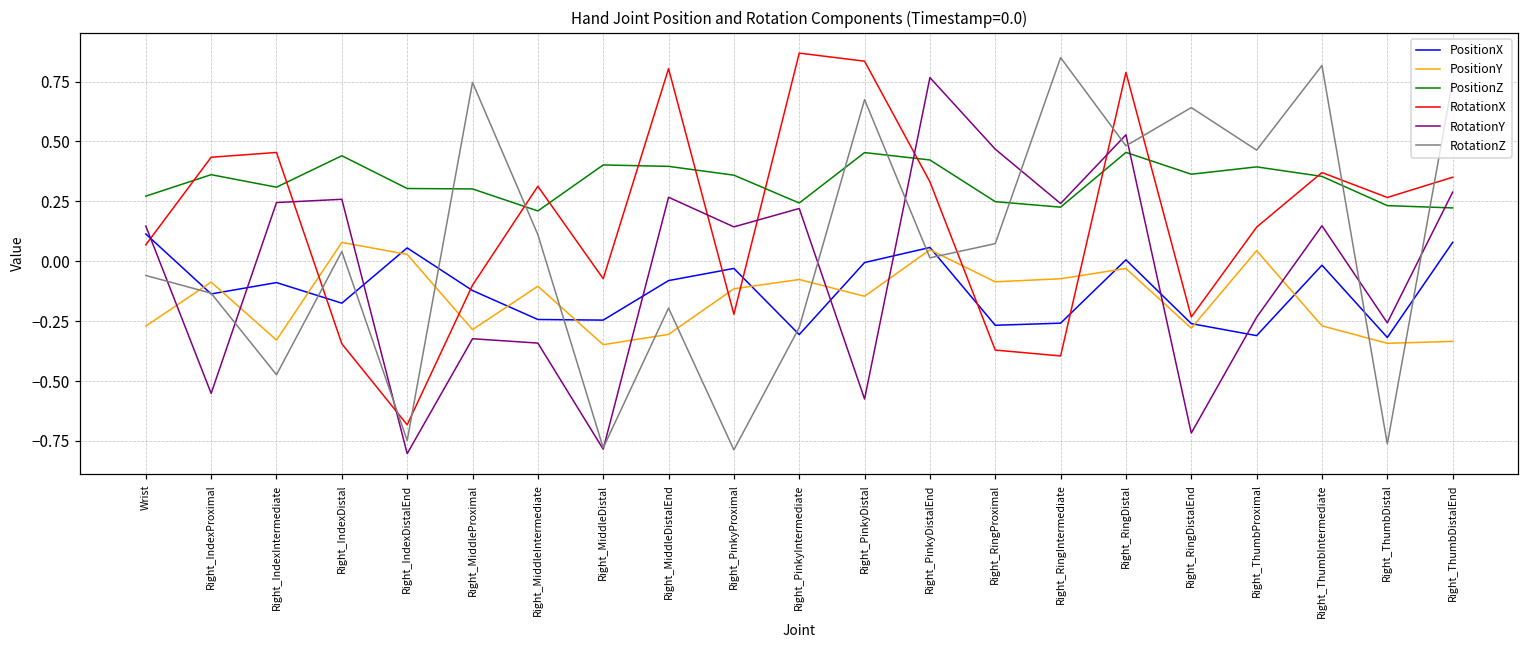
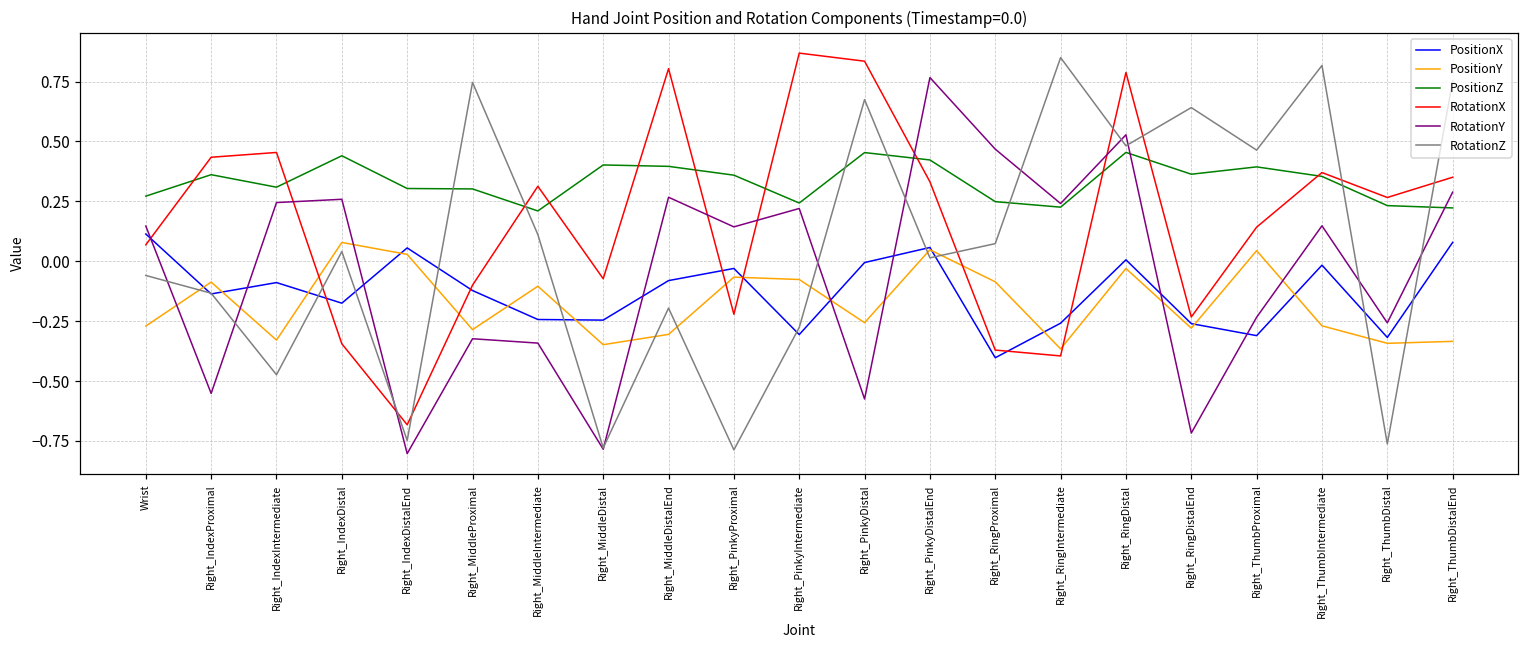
  {
    "PositionX": {
      "Wrist": 0.11,
      "Right_IndexIntermediate": -0.09,
      "Right_IndexDistal": -0.18,
      "Right_IndexDistalEnd": 0.06,
      "Right_MiddleProximal": -0.12,
      "Right_MiddleIntermediate": -0.24,
      "Right_MiddleDistal": -0.25,
      "Right_MiddleDistalEnd": -0.08,
      "Right_PinkyProximal": -0.03,
      "Right_PinkyIntermediate": -0.31,
      "Right_PinkyDistal": -0.01,
-     "Right_RingProximal": -0.27,
+     "Right_RingProximal": -0.40,
      "Right_RingIntermediate": -0.26,
      "Right_RingDistal": 0.01,
      "Right_RingDistalEnd": -0.26,
      "Right_ThumbProximal": -0.31,
      "Right_ThumbIntermediate": -0.02,
      "Right_ThumbDistal": -0.32,
      "Right_ThumbDistalEnd": 0.08
    },
    "PositionY": {
      "Wrist": -0.27,
      "Right_IndexProximal": -0.09,
      "Right_IndexIntermediate": -0.33,
      "Right_IndexDistal": 0.08,
      "Right_IndexDistalEnd": 0.03,
      "Right_MiddleProximal": -0.29,
      "Right_MiddleIntermediate": -0.10,
      "Right_MiddleDistal": -0.35,
      "Right_MiddleDistalEnd": -0.31,
-     "Right_PinkyProximal": -0.12,
+     "Right_PinkyProximal": -0.07,
      "Right_PinkyIntermediate": -0.08,
-     "Right_PinkyDistal": -0.15,
+     "Right_PinkyDistal": -0.26,
      "Right_RingProximal": -0.09,
-     "Right_RingIntermediate": -0.07,
+     "Right_RingIntermediate": -0.37,
      "Right_RingDistal": -0.03,
      "Right_RingDistalEnd": -0.28,
      "Right_ThumbProximal": 0.04,
      "Right_ThumbIntermediate": -0.27,
      "Right_ThumbDistal": -0.34,
      "Right_ThumbDistalEnd": -0.33
    },
    "PositionZ": {
      "Wrist": 0.27,
      "Right_IndexProximal": 0.36,
      "Right_IndexIntermediate": 0.31,
      "Right_IndexDistal": 0.44,
      "Right_IndexDistalEnd": 0.30,
      "Right_MiddleProximal": 0.30,
      "Right_MiddleIntermediate": 0.21,
      "Right_MiddleDistal": 0.40,
      "Right_MiddleDistalEnd": 0.40,
      "Right_PinkyProximal": 0.36,
      "Right_PinkyIntermediate": 0.24,
      "Right_PinkyDistal": 0.45,
      "Right_PinkyDistalEnd": 0.42,
      "Right_RingProximal": 0.25,
      "Right_RingIntermediate": 0.23,
      "Right_RingDistal": 0.45,
      "Right_RingDistalEnd": 0.36,
      "Right_ThumbProximal": 0.39,
      "Right_ThumbIntermediate": 0.35,
      "Right_ThumbDistal": 0.23,
      "Right_ThumbDistalEnd": 0.22
    },
    "RotationX": {
      "Wrist": 0.07,
      "Right_IndexProximal": 0.43,
      "Right_IndexIntermediate": 0.45,
      "Right_IndexDistal": -0.34,
      "Right_IndexDistalEnd": -0.68,
      "Right_MiddleProximal": -0.10,
      "Right_MiddleIntermediate": 0.31,
      "Right_MiddleDistal": -0.07,
      "Right_MiddleDistalEnd": 0.80,
      "Right_PinkyProximal": -0.22,
      "Right_PinkyIntermediate": 0.87,
      "Right_PinkyDistal": 0.84,
      "Right_PinkyDistalEnd": 0.33,
      "Right_RingProximal": -0.37,
      "Right_RingIntermediate": -0.40,
      "Right_RingDistal": 0.79,
      "Right_RingDistalEnd": -0.23,
      "Right_ThumbProximal": 0.14,
      "Right_ThumbIntermediate": 0.37,
      "Right_ThumbDistal": 0.27,
      "Right_ThumbDistalEnd": 0.35
    },
    "RotationY": {
      "Wrist": 0.15,
      "Right_IndexProximal": -0.55,
      "Right_IndexIntermediate": 0.24,
      "Right_IndexDistal": 0.26,
      "Right_IndexDistalEnd": -0.80,
      "Right_MiddleProximal": -0.32,
      "Right_MiddleIntermediate": -0.34,
      "Right_MiddleDistalEnd": 0.27,
      "Right_PinkyProximal": 0.14,
      "Right_PinkyIntermediate": 0.22,
      "Right_PinkyDistal": -0.58,
      "Right_PinkyDistalEnd": 0.77,
      "Right_RingProximal": 0.47,
      "Right_RingIntermediate": 0.24,
      "Right_RingDistal": 0.53,
      "Right_RingDistalEnd": -0.72,
      "Right_ThumbProximal": -0.23,
      "Right_ThumbIntermediate": 0.15,
      "Right_ThumbDistal": -0.26,
      "Right_ThumbDistalEnd": 0.29
    },
    "RotationZ": {
      "Wrist": -0.06,
      "Right_IndexIntermediate": -0.47,
      "Right_IndexDistal": 0.04,
      "Right_IndexDistalEnd": -0.75,
      "Right_MiddleProximal": 0.75,
      "Right_MiddleIntermediate": 0.11,
      "Right_MiddleDistalEnd": -0.20,
      "Right_PinkyProximal": -0.79,
      "Right_PinkyIntermediate": -0.28,
      "Right_PinkyDistal": 0.67,
      "Right_PinkyDistalEnd": 0.01,
      "Right_RingProximal": 0.07,
      "Right_RingIntermediate": 0.85,
      "Right_RingDistal": 0.48,
      "Right_RingDistalEnd": 0.64,
      "Right_ThumbProximal": 0.46,
      "Right_ThumbIntermediate": 0.82,
      "Right_ThumbDistal": -0.76
    }
  }
